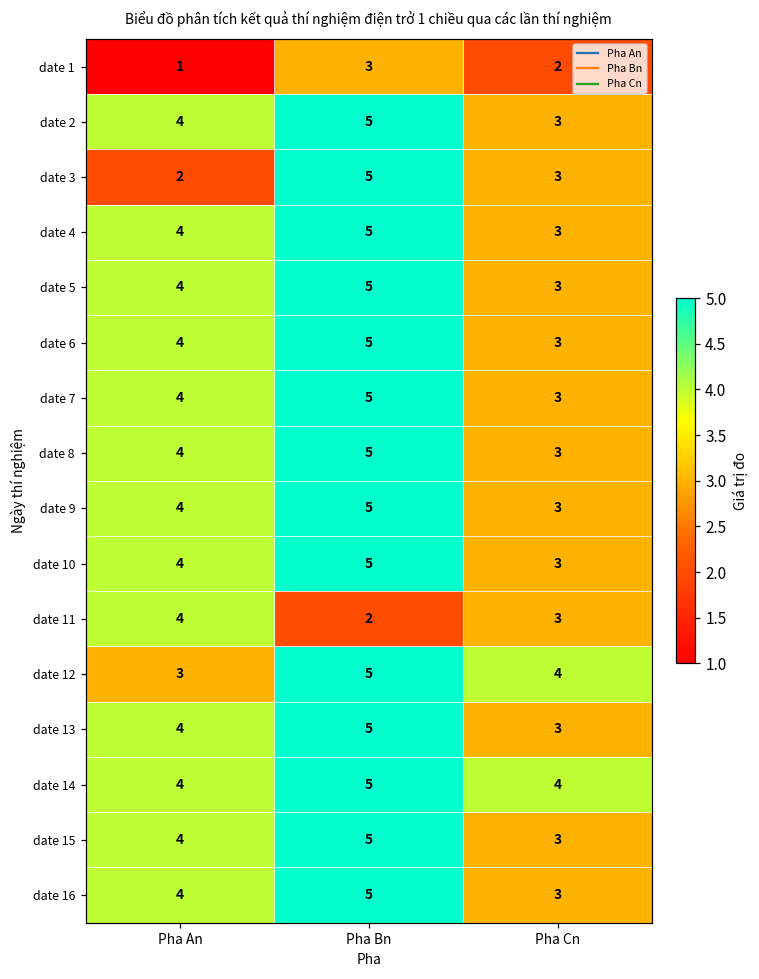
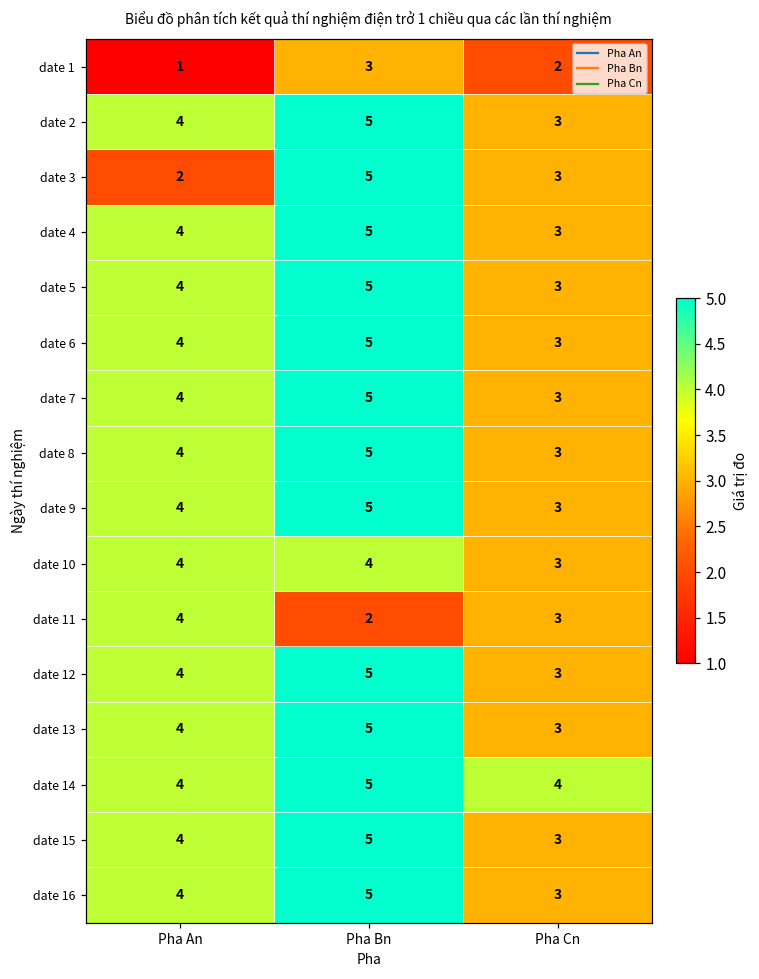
  {
    "date 1": {
      "Pha An": 1,
      "Pha Bn": 3,
      "Pha Cn": 2
    },
    "date 2": {
      "Pha An": 4,
      "Pha Bn": 5,
      "Pha Cn": 3
    },
    "date 3": {
      "Pha An": 2,
      "Pha Bn": 5,
      "Pha Cn": 3
    },
    "date 4": {
      "Pha An": 4,
      "Pha Bn": 5,
      "Pha Cn": 3
    },
    "date 5": {
      "Pha An": 4,
      "Pha Bn": 5,
      "Pha Cn": 3
    },
    "date 6": {
      "Pha An": 4,
      "Pha Bn": 5,
      "Pha Cn": 3
    },
    "date 7": {
      "Pha An": 4,
      "Pha Bn": 5,
      "Pha Cn": 3
    },
    "date 8": {
      "Pha An": 4,
      "Pha Bn": 5,
      "Pha Cn": 3
    },
    "date 9": {
      "Pha An": 4,
      "Pha Bn": 5,
      "Pha Cn": 3
    },
    "date 10": {
      "Pha An": 4,
-     "Pha Bn": 5,
+     "Pha Bn": 4,
      "Pha Cn": 3
    },
    "date 11": {
      "Pha An": 4,
      "Pha Bn": 2,
      "Pha Cn": 3
    },
    "date 12": {
-     "Pha An": 3,
+     "Pha An": 4,
      "Pha Bn": 5,
-     "Pha Cn": 4
+     "Pha Cn": 3
    },
    "date 13": {
      "Pha An": 4,
      "Pha Bn": 5,
      "Pha Cn": 3
    },
    "date 14": {
      "Pha An": 4,
      "Pha Bn": 5,
      "Pha Cn": 4
    },
    "date 15": {
      "Pha An": 4,
      "Pha Bn": 5,
      "Pha Cn": 3
    },
    "date 16": {
      "Pha An": 4,
      "Pha Bn": 5,
      "Pha Cn": 3
    }
  }
